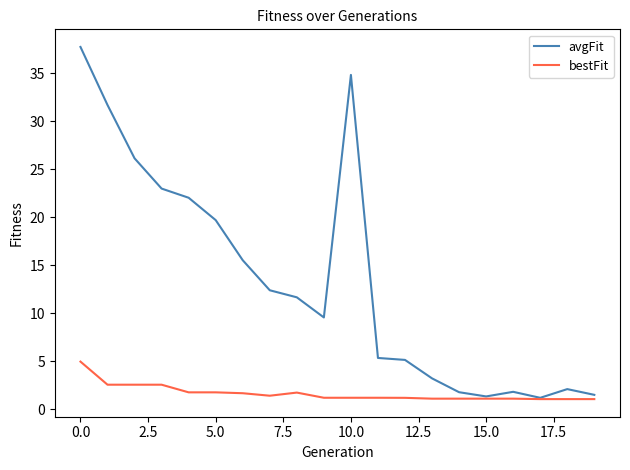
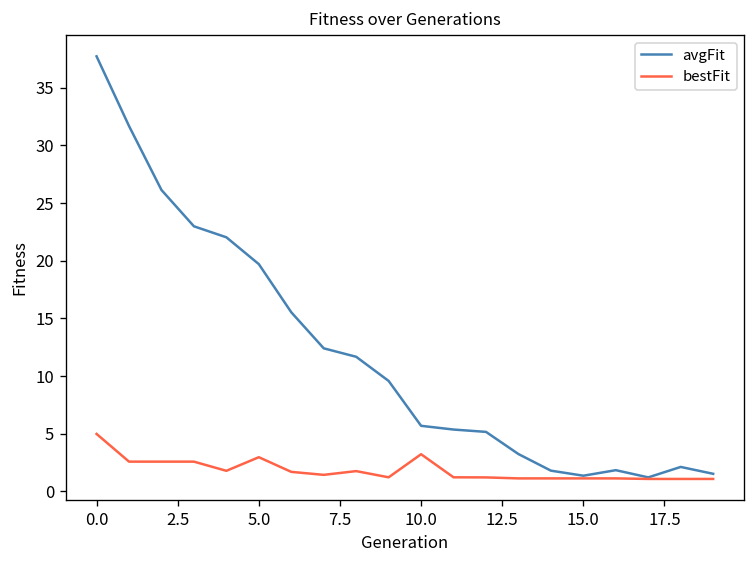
  {
    "avgFit": {
      "0.0": 38,
      "5.0": 20,
-     "10.0": 35
+     "10.0": 6
    },
    "bestFit": {
      "0.0": 5,
-     "5.0": 2,
-     "10.0": 1
+     "5.0": 3,
+     "10.0": 3
    }
  }
